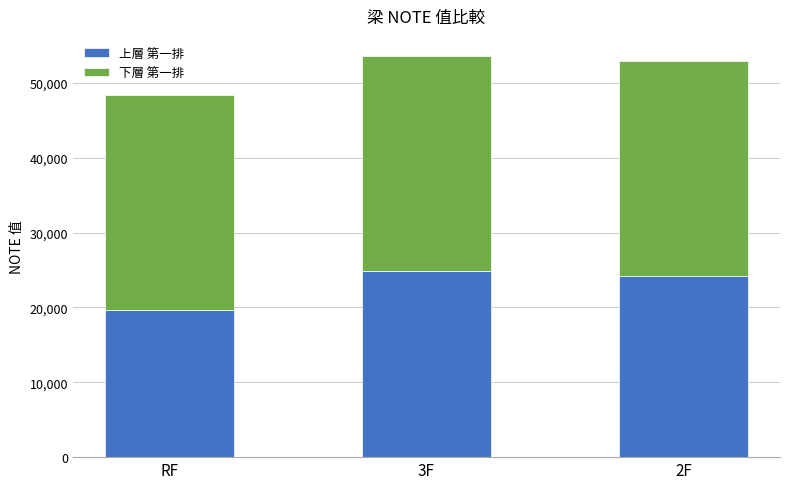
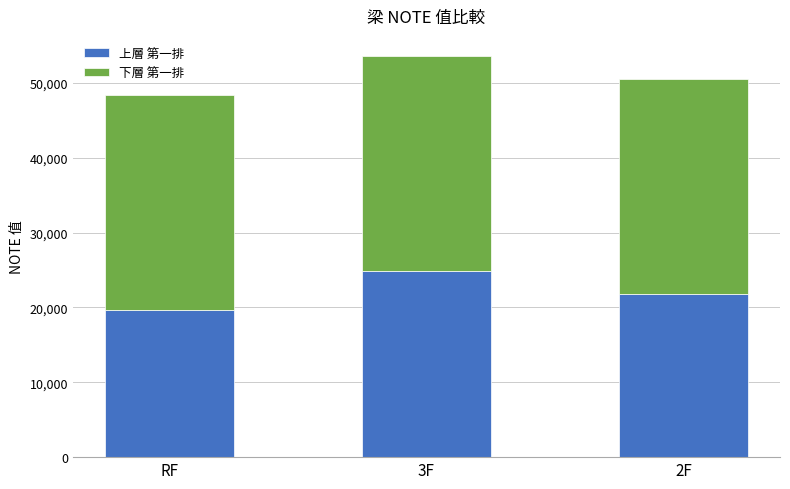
  {
    "上層 第一排": {
      "RF": "20,000",
      "3F": "25,000",
-     "2F": "24,000"
+     "2F": "22,000"
    },
    "下層 第一排": {
      "RF": "29,000",
      "3F": "29,000",
      "2F": "29,000"
    }
  }
